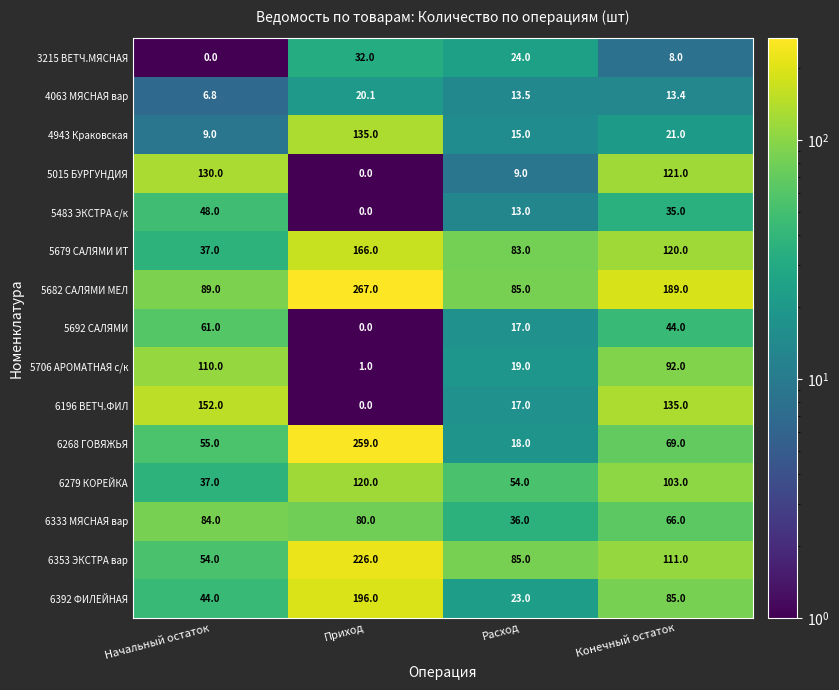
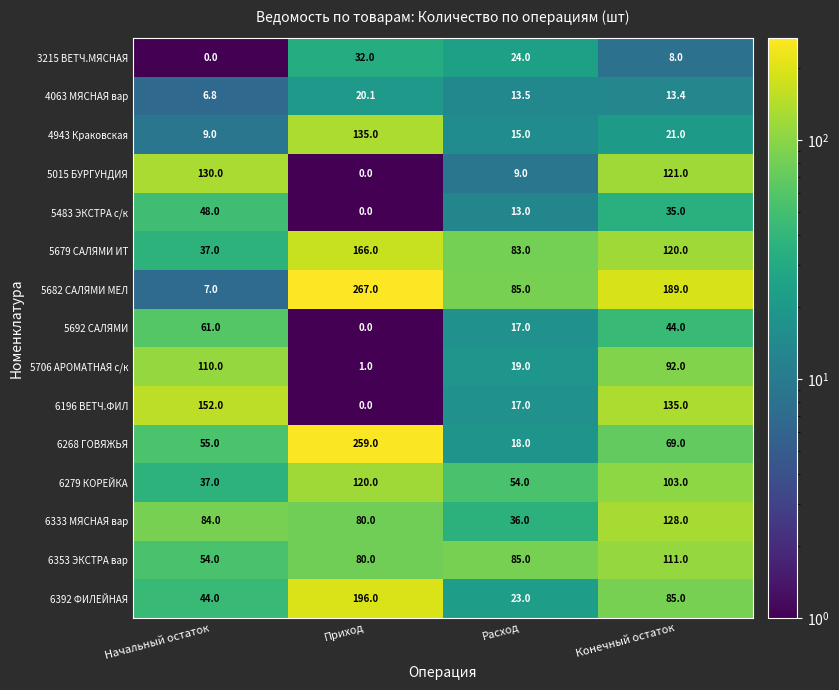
  {
    "3215 ВЕТЧ.МЯСНАЯ": {
      "Начальный остаток": 0.0,
      "Приход": 32.0,
      "Расход": 24.0,
      "Конечный остаток": 8.0
    },
    "4063 МЯСНАЯ вар": {
      "Начальный остаток": 6.8,
      "Приход": 20.1,
      "Расход": 13.5,
      "Конечный остаток": 13.4
    },
    "4943 Краковская": {
      "Начальный остаток": 9.0,
      "Приход": 135.0,
      "Расход": 15.0,
      "Конечный остаток": 21.0
    },
    "5015 БУРГУНДИЯ": {
      "Начальный остаток": 130.0,
      "Приход": 0.0,
      "Расход": 9.0,
      "Конечный остаток": 121.0
    },
    "5483 ЭКСТРА с/к": {
      "Начальный остаток": 48.0,
      "Приход": 0.0,
      "Расход": 13.0,
      "Конечный остаток": 35.0
    },
    "5679 САЛЯМИ ИТ": {
      "Начальный остаток": 37.0,
      "Приход": 166.0,
      "Расход": 83.0,
      "Конечный остаток": 120.0
    },
    "5682 САЛЯМИ МЕЛ": {
-     "Начальный остаток": 89.0,
+     "Начальный остаток": 7.0,
      "Приход": 267.0,
      "Расход": 85.0,
      "Конечный остаток": 189.0
    },
    "5692 САЛЯМИ": {
      "Начальный остаток": 61.0,
      "Приход": 0.0,
      "Расход": 17.0,
      "Конечный остаток": 44.0
    },
    "5706 АРОМАТНАЯ с/к": {
      "Начальный остаток": 110.0,
      "Приход": 1.0,
      "Расход": 19.0,
      "Конечный остаток": 92.0
    },
    "6196 ВЕТЧ.ФИЛ": {
      "Начальный остаток": 152.0,
      "Приход": 0.0,
      "Расход": 17.0,
      "Конечный остаток": 135.0
    },
    "6268 ГОВЯЖЬЯ": {
      "Начальный остаток": 55.0,
      "Приход": 259.0,
      "Расход": 18.0,
      "Конечный остаток": 69.0
    },
    "6279 КОРЕЙКА": {
      "Начальный остаток": 37.0,
      "Приход": 120.0,
      "Расход": 54.0,
      "Конечный остаток": 103.0
    },
    "6333 МЯСНАЯ вар": {
      "Начальный остаток": 84.0,
      "Приход": 80.0,
      "Расход": 36.0,
-     "Конечный остаток": 66.0
+     "Конечный остаток": 128.0
    },
    "6353 ЭКСТРА вар": {
      "Начальный остаток": 54.0,
-     "Приход": 226.0,
+     "Приход": 80.0,
      "Расход": 85.0,
      "Конечный остаток": 111.0
    },
    "6392 ФИЛЕЙНАЯ": {
      "Начальный остаток": 44.0,
      "Приход": 196.0,
      "Расход": 23.0,
      "Конечный остаток": 85.0
    }
  }
